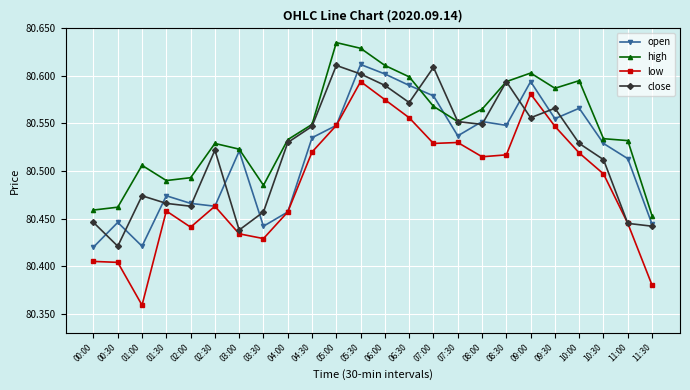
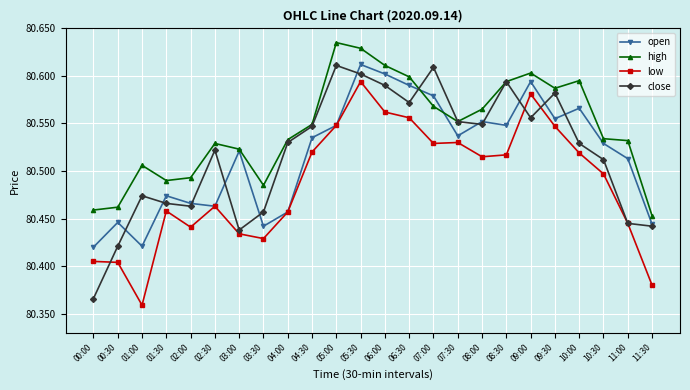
  {
    "open": {
      "00:00": 80.42,
      "00:30": 80.45,
      "01:00": 80.42,
      "01:30": 80.47,
      "02:00": 80.47,
      "03:30": 80.44,
      "04:30": 80.54,
      "05:30": 80.61,
      "06:00": 80.60,
      "06:30": 80.59,
      "07:00": 80.58,
      "07:30": 80.54,
      "08:00": 80.55,
      "08:30": 80.55,
      "09:00": 80.59,
      "09:30": 80.56,
      "10:00": 80.57,
      "10:30": 80.53,
      "11:00": 80.51
    },
    "high": {
      "00:00": 80.46,
      "00:30": 80.46,
      "01:00": 80.51,
      "01:30": 80.49,
      "02:00": 80.49,
      "02:30": 80.53,
      "03:30": 80.49,
      "04:00": 80.53,
      "05:00": 80.64,
      "05:30": 80.63,
      "06:00": 80.61,
      "06:30": 80.60,
      "07:00": 80.57,
      "08:00": 80.57,
      "09:00": 80.60,
      "09:30": 80.59,
      "10:00": 80.60,
      "10:30": 80.53,
      "11:00": 80.53,
      "11:30": 80.45
    },
    "low": {
      "00:00": 80.41,
      "00:30": 80.40,
      "01:00": 80.36,
      "01:30": 80.46,
      "02:00": 80.44,
      "03:00": 80.43,
      "03:30": 80.43,
      "04:30": 80.52,
      "05:30": 80.59,
-     "06:00": 80.58,
+     "06:00": 80.56,
      "06:30": 80.56,
      "07:00": 80.53,
      "07:30": 80.53,
      "08:00": 80.52,
      "08:30": 80.52,
      "09:00": 80.58,
      "09:30": 80.55,
      "10:00": 80.52,
      "10:30": 80.50,
      "11:30": 80.38
    },
    "close": {
-     "00:00": 80.45,
+     "00:00": 80.37,
      "00:30": 80.42,
      "01:00": 80.47,
      "01:30": 80.47,
      "02:00": 80.46,
      "02:30": 80.52,
      "03:00": 80.44,
      "03:30": 80.46,
      "04:00": 80.53,
      "05:00": 80.61,
      "05:30": 80.60,
      "06:00": 80.59,
      "06:30": 80.57,
      "07:00": 80.61,
      "08:00": 80.55,
      "09:00": 80.56,
-     "09:30": 80.57,
+     "09:30": 80.58,
      "10:00": 80.53,
      "10:30": 80.51
    }
  }
